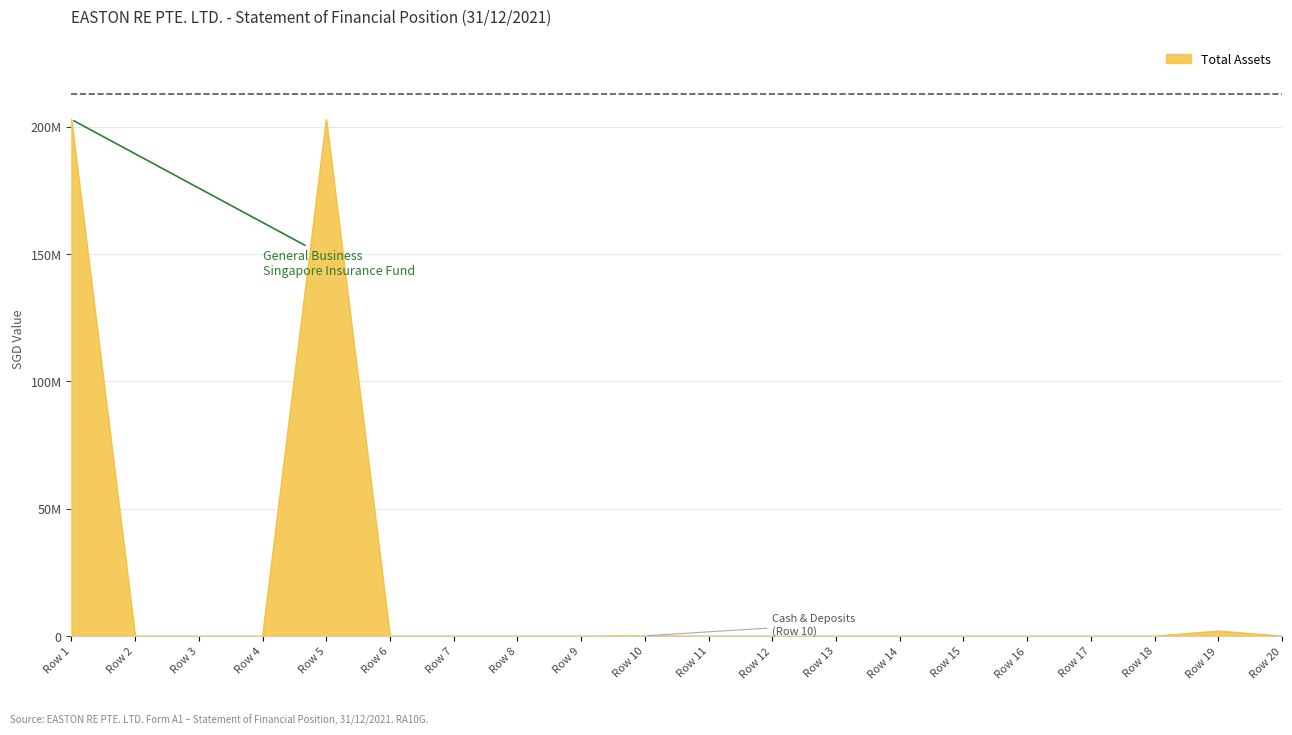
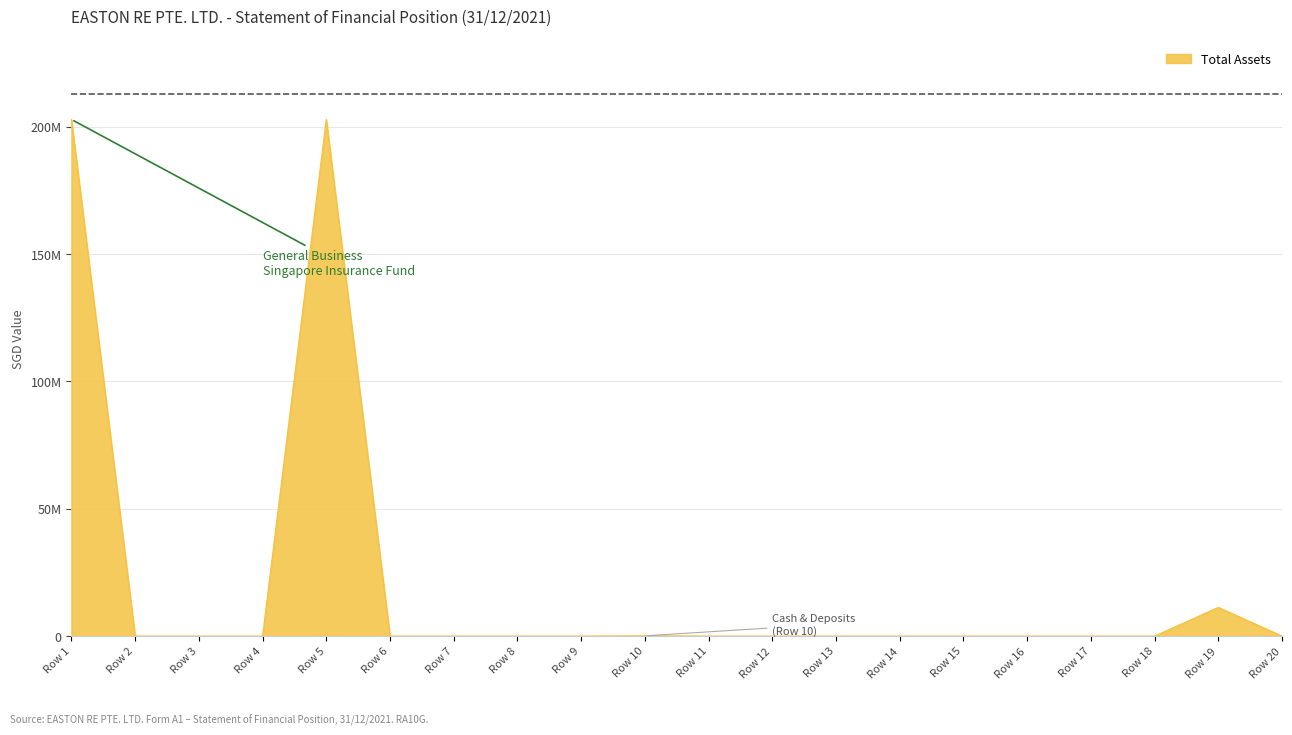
  {
    "Row 1": 203000000,
    "Row 2": 0,
    "Row 3": 0,
    "Row 4": 0,
    "Row 5": 203000000,
    "Row 6": 0,
    "Row 7": 0,
    "Row 8": 0,
    "Row 9": 0,
    "Row 10": 0,
    "Row 14": 0,
    "Row 15": 0,
    "Row 16": 0,
    "Row 17": 0,
    "Row 18": 0,
-   "Row 19": 2000000,
+   "Row 19": 11000000,
    "Row 20": 0
  }
